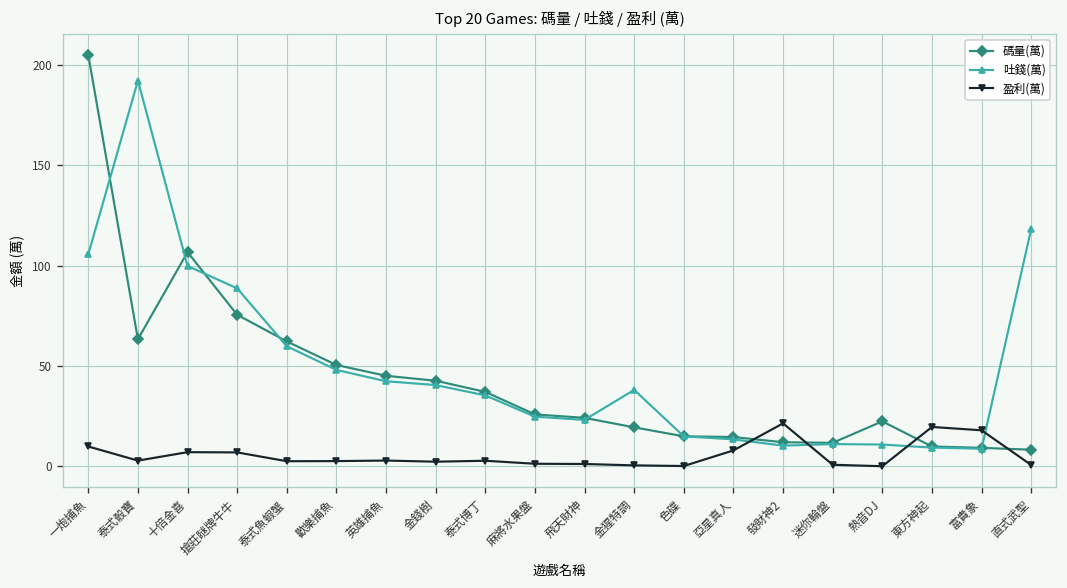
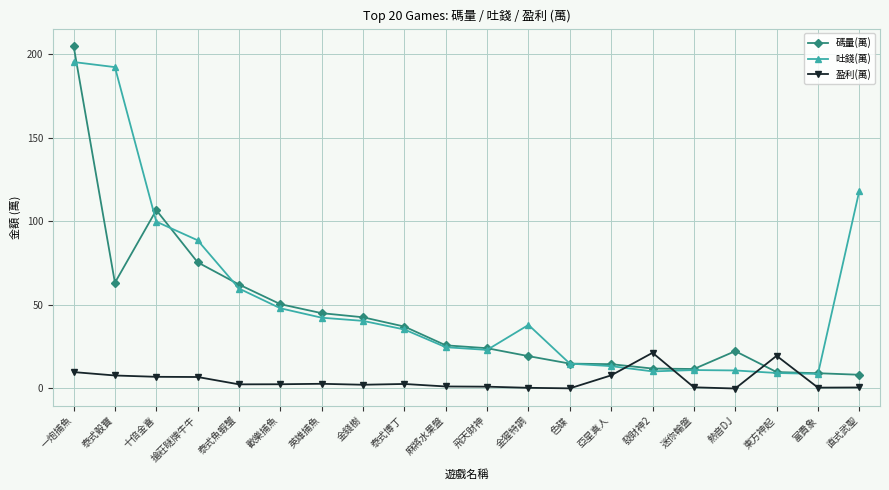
  {
    "碼量(萬)": {
      "一炮捕魚": 205,
      "泰式骰寶": 63,
      "十倍金喜": 107,
      "搶莊瞇牌牛牛": 75,
      "泰式魚蝦蟹": 62,
      "歡樂捕魚": 50,
      "英雄捕魚": 45,
      "金錢樹": 43,
      "泰式博丁": 37,
      "金猩特調": 19,
      "發財神2": 12,
      "熱音DJ": 22,
      "直式武聖": 8
    },
    "吐錢(萬)": {
-     "一炮捕魚": 106,
+     "一炮捕魚": 195,
      "泰式骰寶": 192,
      "十倍金喜": 100,
      "搶莊瞇牌牛牛": 89,
      "泰式魚蝦蟹": 60,
      "歡樂捕魚": 48,
      "英雄捕魚": 42,
      "金錢樹": 40,
      "泰式博丁": 35,
      "金猩特調": 38,
      "發財神2": 10,
      "熱音DJ": 11,
      "直式武聖": 118
    },
    "盈利(萬)": {
      "一炮捕魚": 10,
-     "泰式骰寶": 3,
+     "泰式骰寶": 8,
      "十倍金喜": 7,
      "搶莊瞇牌牛牛": 7,
      "泰式魚蝦蟹": 2,
      "歡樂捕魚": 2,
      "英雄捕魚": 3,
      "金錢樹": 2,
      "泰式博丁": 3,
      "麻將水果盤": 1,
      "飛天財神": 1,
      "金猩特調": 0,
      "色碟": 0,
      "亞星真人": 8,
      "發財神2": 21,
      "迷你輪盤": 1,
      "熱音DJ": 0,
      "東方神起": 20,
-     "富貴象": 18,
+     "富貴象": 0,
      "直式武聖": 1
    }
  }
